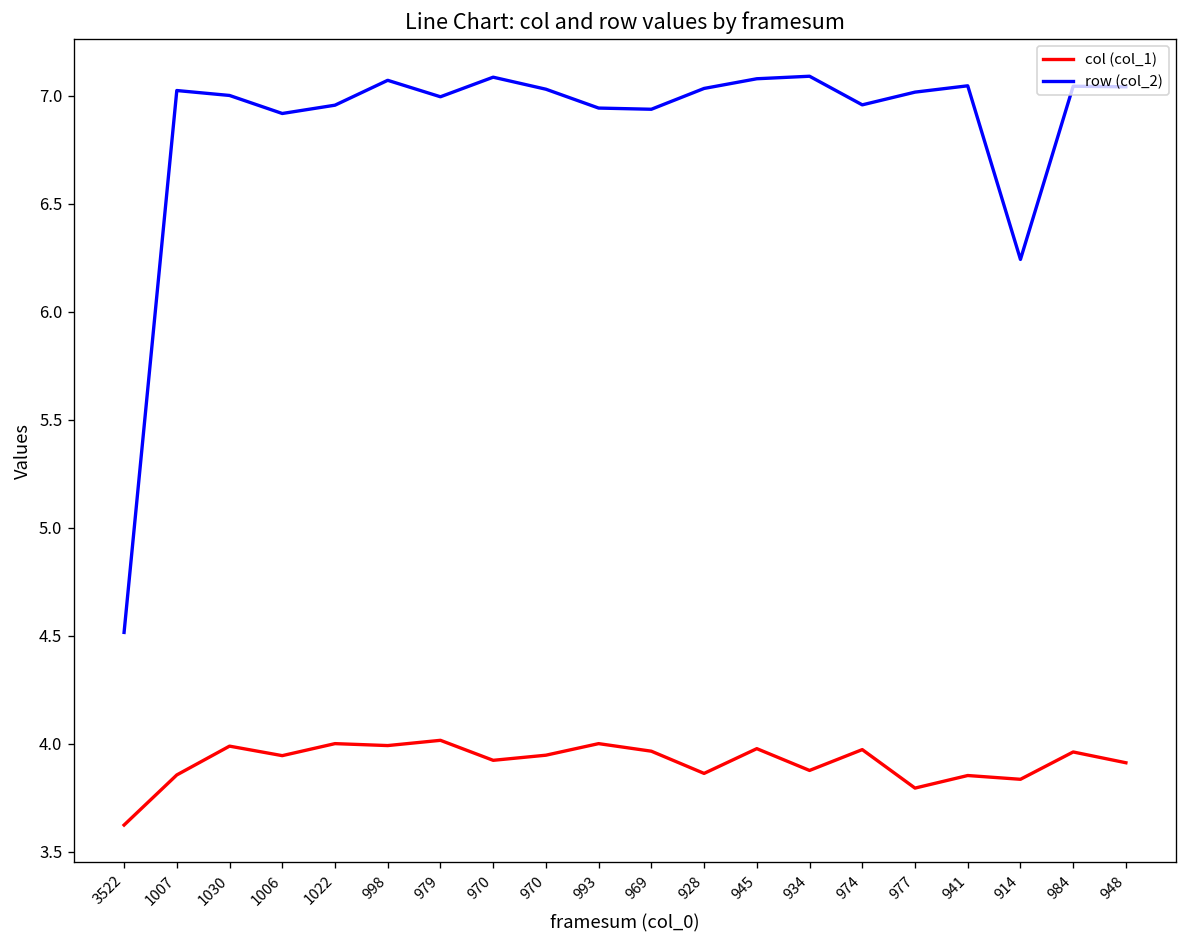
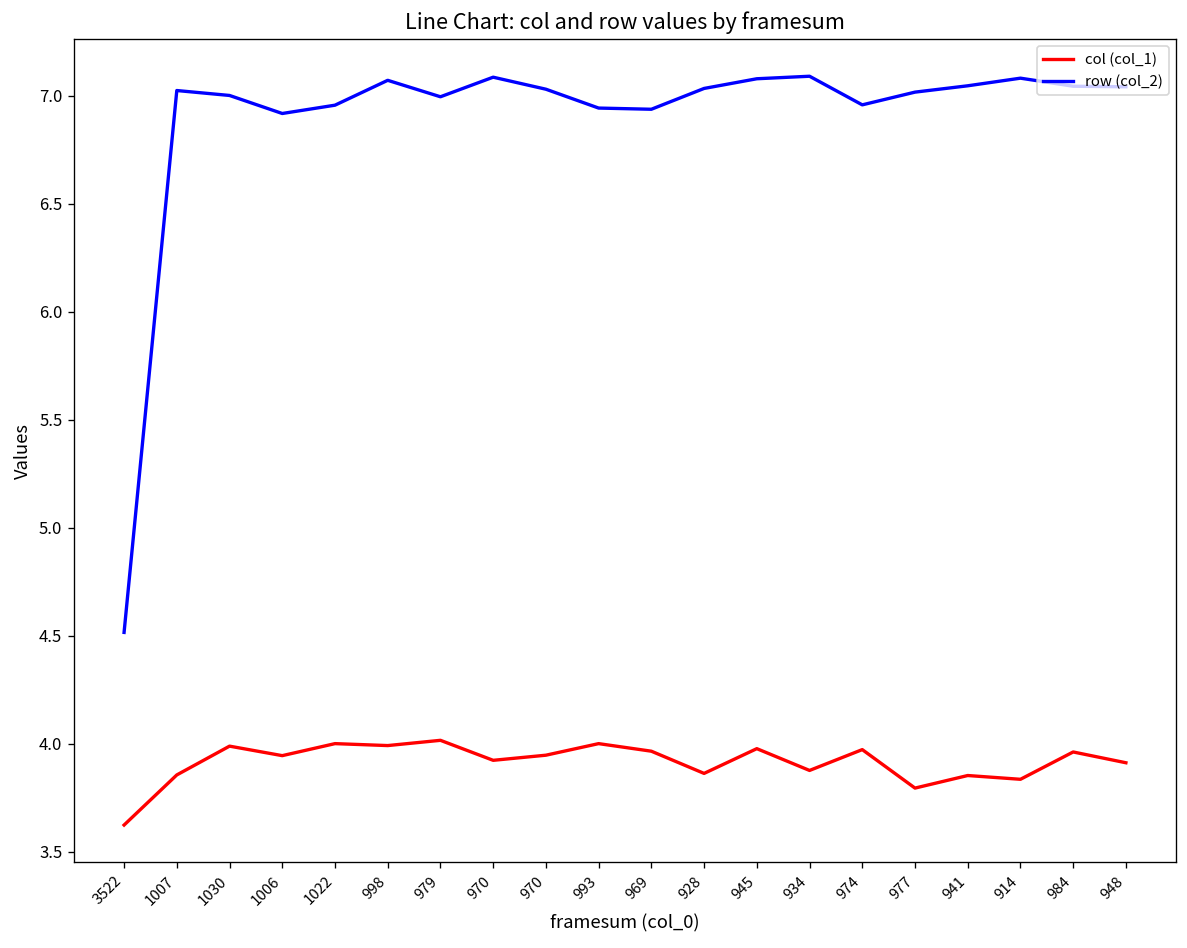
  {
    "col (col_1)": {
      "3522": 3.62,
      "1007": 3.86,
      "1030": 3.99,
      "1006": 3.94,
      "1022": 4.00,
      "998": 3.99,
      "979": 4.02,
      "993": 4.00,
      "969": 3.96,
      "928": 3.86,
      "945": 3.98,
      "934": 3.88,
      "974": 3.97,
      "977": 3.79,
      "941": 3.85,
      "914": 3.83,
      "984": 3.96,
      "948": 3.91
    },
    "row (col_2)": {
      "3522": 4.52,
      "1007": 7.02,
      "1030": 7.00,
      "1006": 6.92,
      "1022": 6.96,
      "998": 7.07,
      "979": 7.00,
      "993": 6.94,
      "969": 6.94,
      "928": 7.03,
      "945": 7.08,
      "934": 7.09,
      "974": 6.96,
      "977": 7.02,
      "941": 7.05,
-     "914": 6.24
+     "914": 7.08
    }
  }
